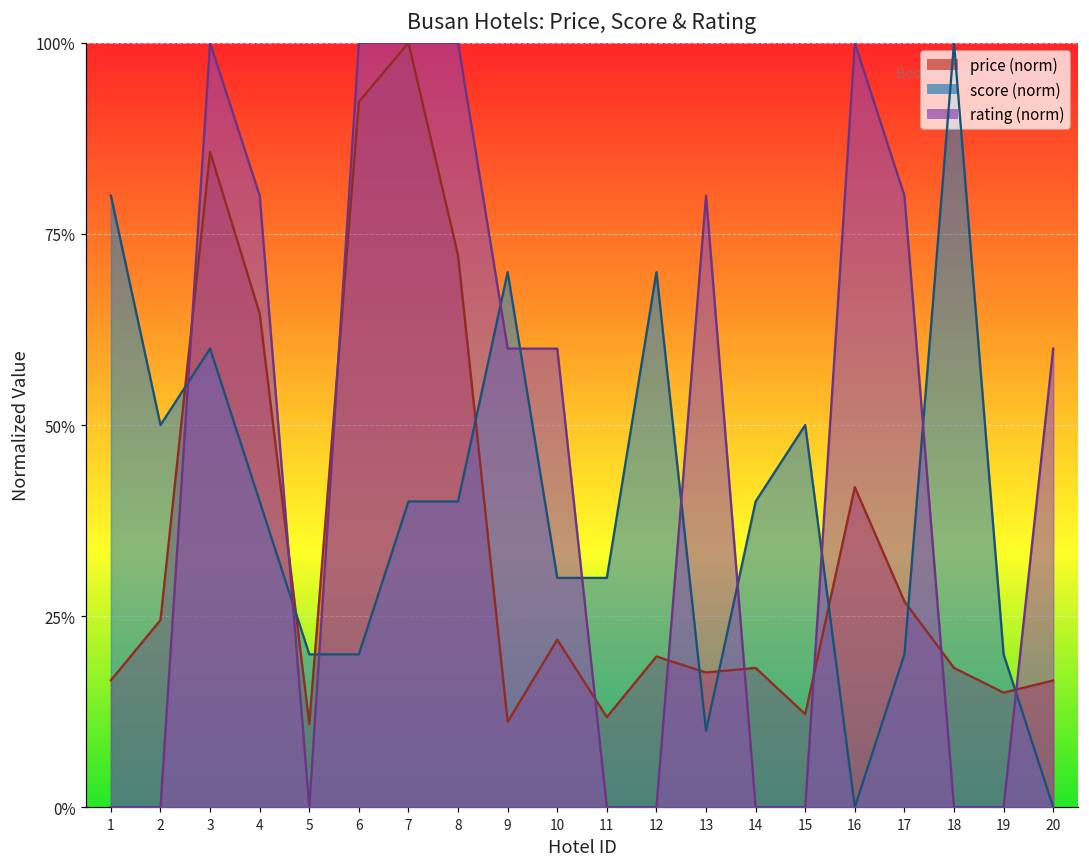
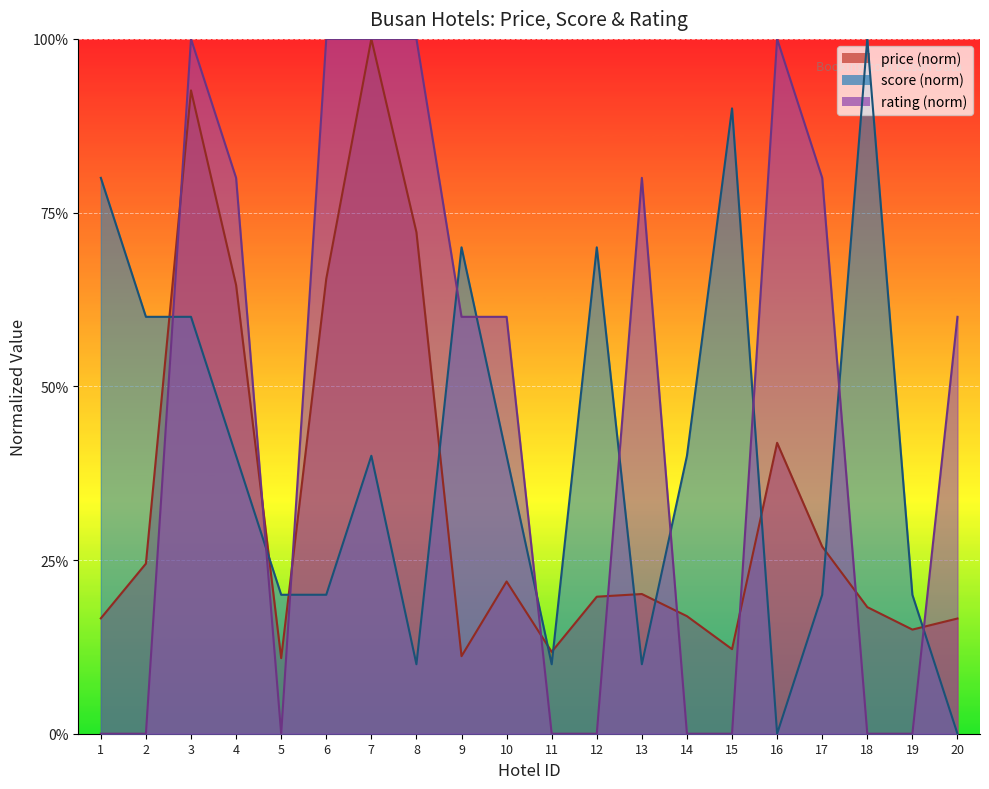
  {
    "price (norm)": {
      "1": "17%",
      "2": "24%",
-     "3": "86%",
+     "3": "93%",
      "4": "65%",
      "5": "11%",
-     "6": "92%",
+     "6": "65%",
      "8": "72%",
      "9": "11%",
      "10": "22%",
      "11": "12%",
      "12": "20%",
-     "13": "18%",
-     "14": "18%",
+     "13": "20%",
+     "14": "17%",
      "15": "12%",
      "16": "42%",
      "17": "27%",
      "18": "18%",
      "19": "15%",
      "20": "17%"
    },
    "score (norm)": {
      "1": "80%",
-     "2": "50%",
+     "2": "60%",
      "3": "60%",
      "4": "40%",
      "5": "20%",
      "6": "20%",
      "7": "40%",
-     "8": "40%",
+     "8": "10%",
      "9": "70%",
-     "10": "30%",
-     "11": "30%",
+     "10": "40%",
+     "11": "10%",
      "12": "70%",
      "13": "10%",
      "14": "40%",
-     "15": "50%",
+     "15": "90%",
      "16": "0%",
      "17": "20%",
      "18": "100%",
      "19": "20%",
      "20": "0%"
    },
    "rating (norm)": {
      "1": "0%",
      "2": "0%",
      "3": "100%",
      "4": "80%",
      "5": "0%",
      "6": "100%",
      "8": "100%",
      "9": "60%",
      "10": "60%",
      "11": "0%",
      "12": "0%",
      "13": "80%",
      "14": "0%",
      "15": "0%",
      "16": "100%",
      "17": "80%",
      "18": "0%",
      "19": "0%",
      "20": "60%"
    }
  }
